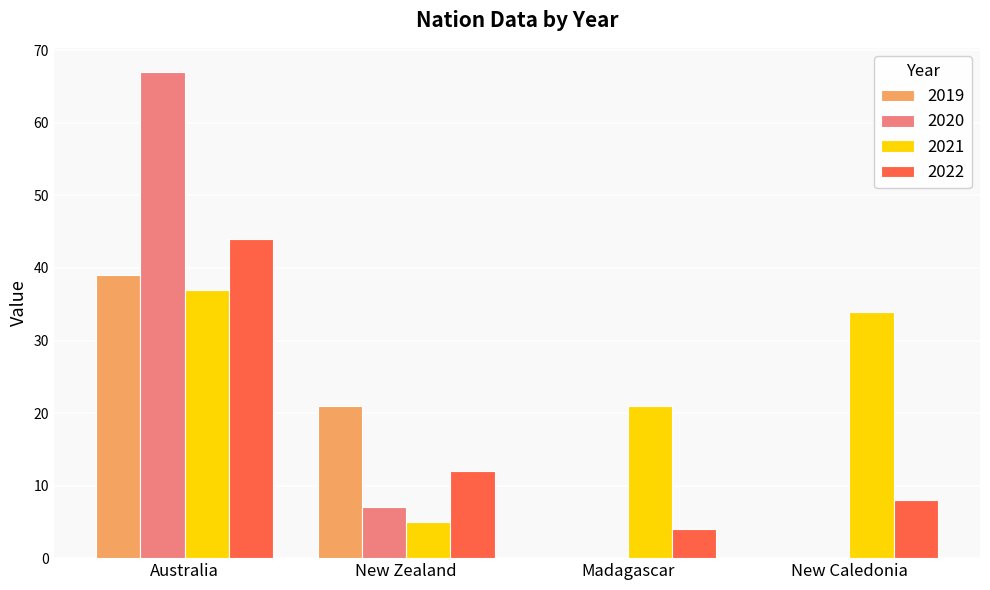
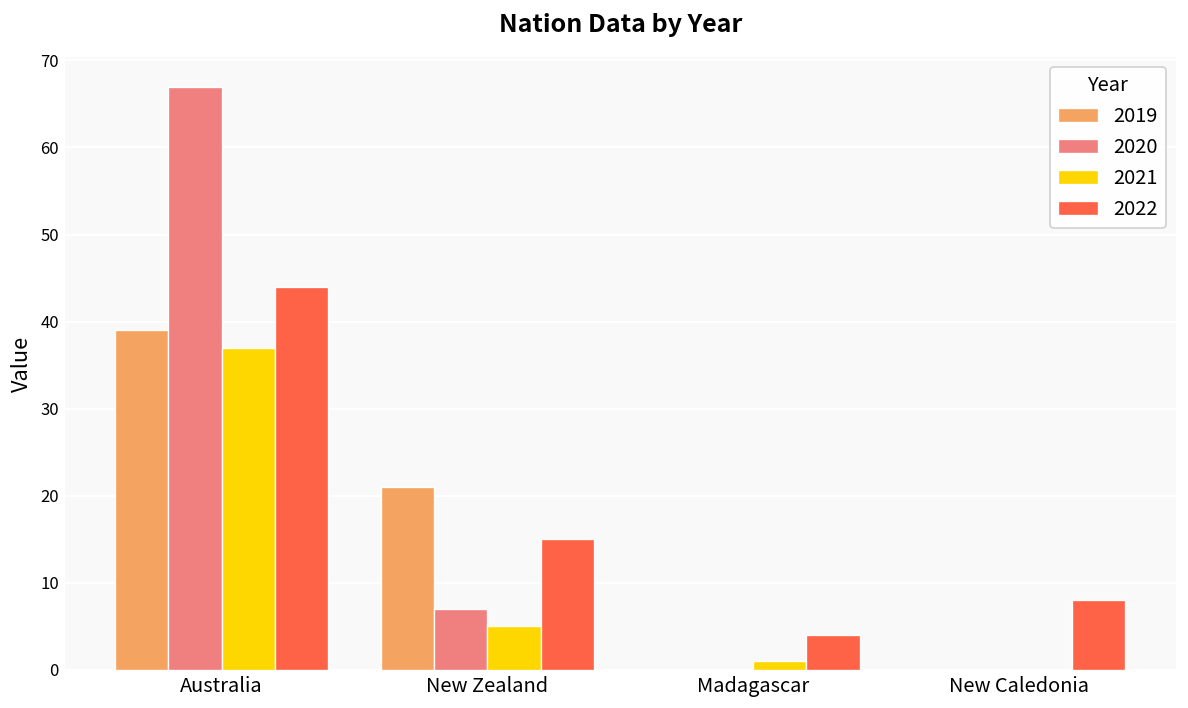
  {
    "2021": {
      "Australia": 37,
      "New Zealand": 5,
-     "Madagascar": 21,
-     "New Caledonia": 34
+     "Madagascar": 1,
+     "New Caledonia": 0
    },
    "2022": {
      "Australia": 44,
-     "New Zealand": 12,
+     "New Zealand": 15,
      "Madagascar": 4,
      "New Caledonia": 8
    }
  }
